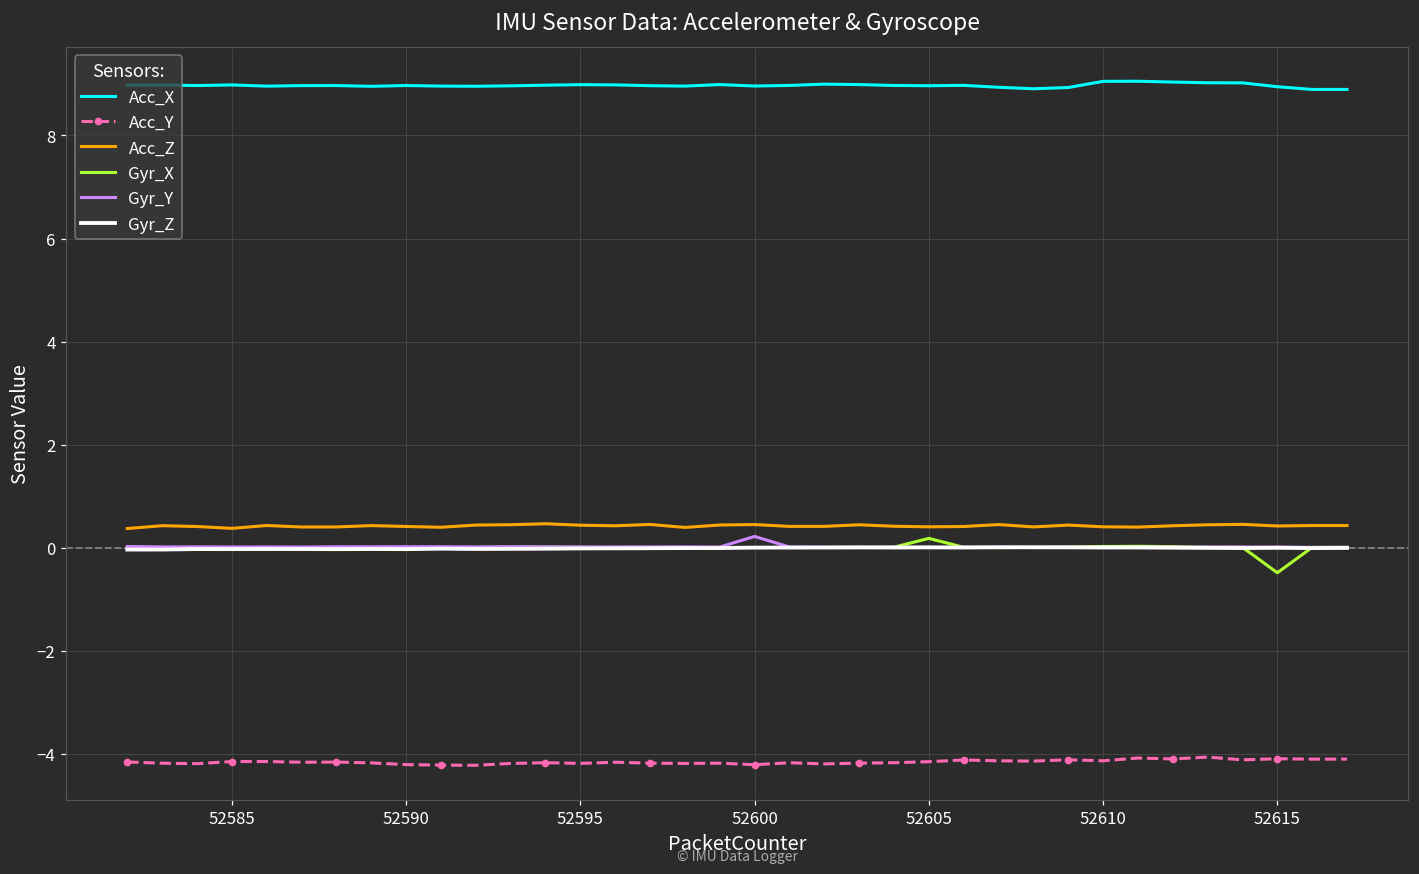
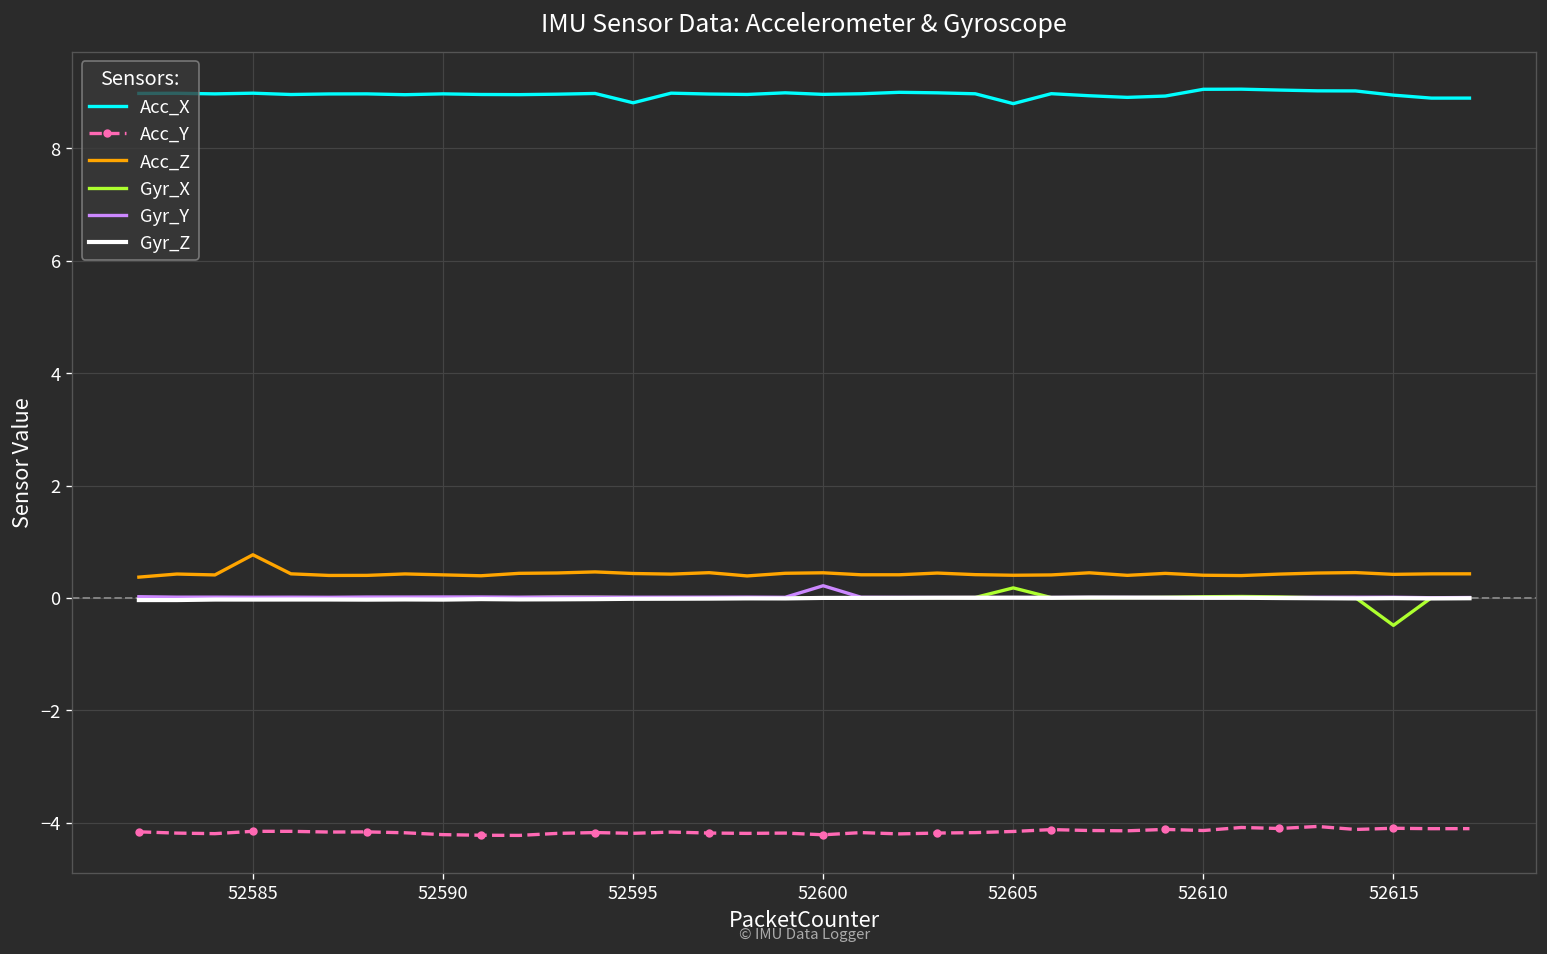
  {
    "Acc_X": {
      "52585": 9.0,
      "52590": 9.0,
-     "52595": 9.0,
+     "52595": 8.8,
      "52600": 9.0,
-     "52605": 9.0,
+     "52605": 8.8,
      "52610": 9.1,
      "52615": 8.9
    },
    "Acc_Y": {
      "52585": -4.2,
      "52590": -4.2,
      "52595": -4.2,
      "52600": -4.2,
      "52605": -4.2,
      "52610": -4.1,
      "52615": -4.1
    },
    "Acc_Z": {
-     "52585": 0.4,
+     "52585": 0.8,
      "52590": 0.4,
      "52595": 0.4,
      "52600": 0.4,
      "52605": 0.4,
      "52610": 0.4,
      "52615": 0.4
    },
    "Gyr_X": {
      "52605": 0.2,
      "52615": -0.5
    },
    "Gyr_Y": {
      "52600": 0.2
    }
  }
